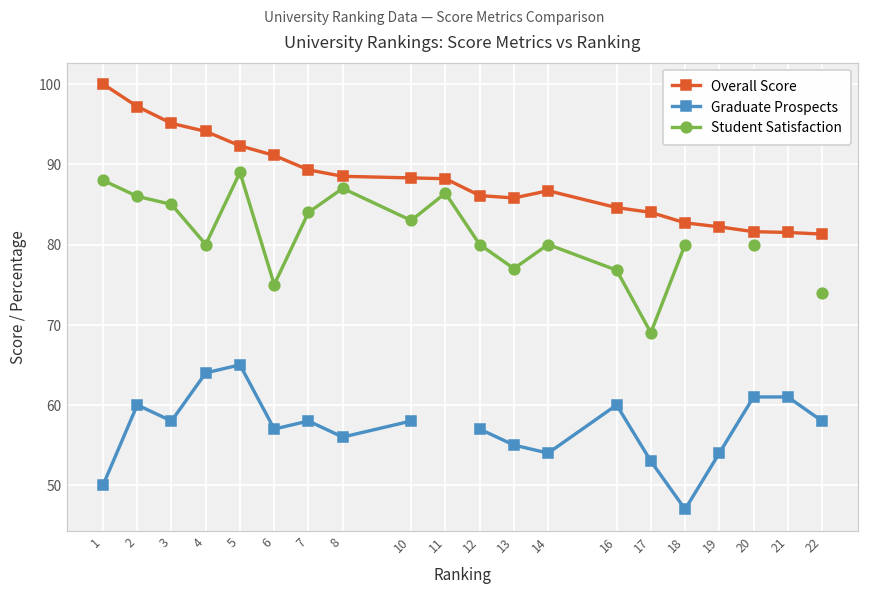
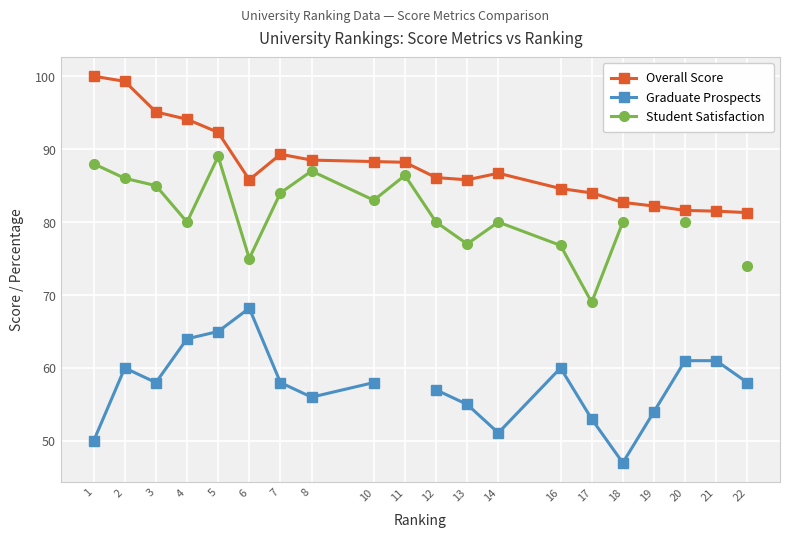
  {
    "Overall Score": {
      "1": 100,
-     "2": 97,
+     "2": 99,
      "3": 95,
      "4": 94,
      "5": 92,
-     "6": 91,
+     "6": 86,
      "7": 89,
      "8": 89,
      "10": 88,
      "11": 88,
      "12": 86,
      "13": 86,
      "14": 87,
      "16": 85,
      "17": 84,
      "18": 83,
      "19": 82,
      "20": 82,
      "21": 82,
      "22": 81
    },
    "Graduate Prospects": {
      "1": 50,
      "2": 60,
      "3": 58,
      "4": 64,
      "5": 65,
-     "6": 57,
+     "6": 68,
      "7": 58,
      "8": 56,
      "10": 58,
      "12": 57,
      "13": 55,
-     "14": 54,
+     "14": 51,
      "16": 60,
      "17": 53,
      "18": 47,
      "19": 54,
      "20": 61,
      "21": 61,
      "22": 58
    },
    "Student Satisfaction": {
      "1": 88,
      "2": 86,
      "3": 85,
      "4": 80,
      "5": 89,
      "6": 75,
      "7": 84,
      "8": 87,
      "10": 83,
      "11": 86,
      "12": 80,
      "13": 77,
      "14": 80,
      "16": 77,
      "17": 69,
      "18": 80,
      "20": 80,
      "22": 74
    }
  }
